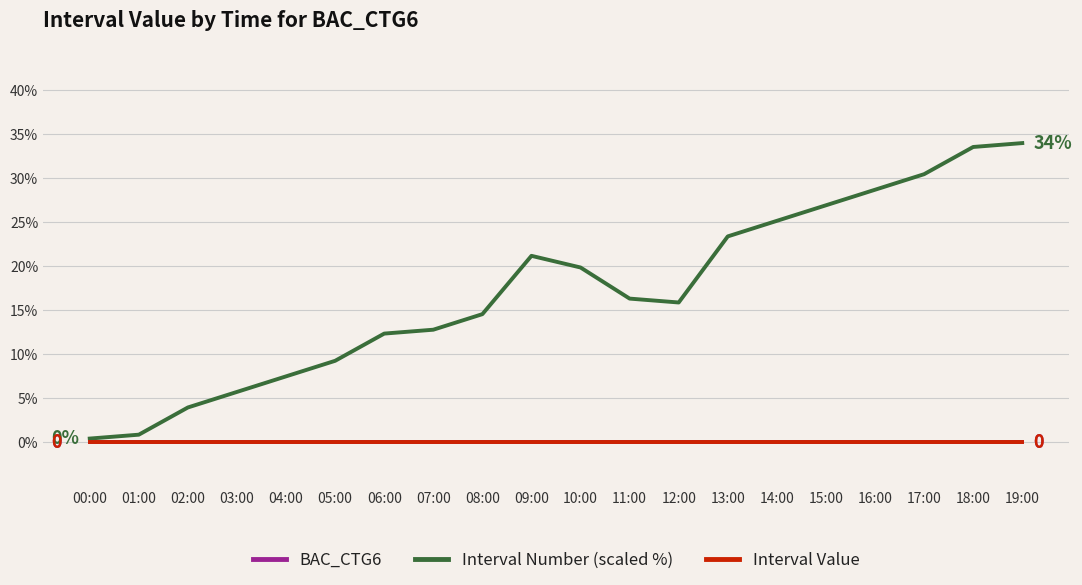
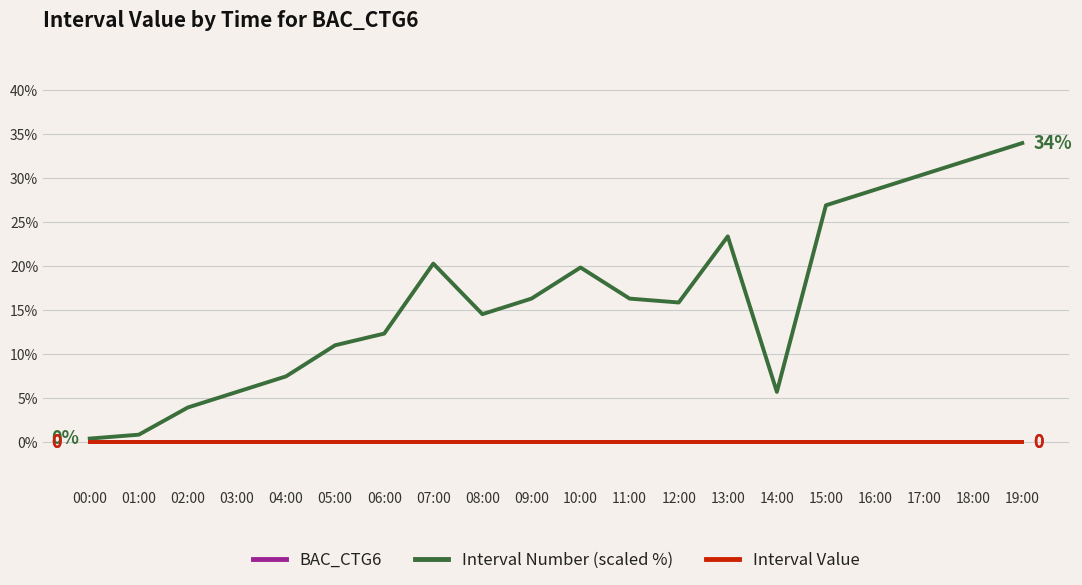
  {
    "Interval Value": {
      "01:00": "0%",
      "02:00": "0%",
      "03:00": "0%",
      "04:00": "0%",
      "05:00": "0%",
      "06:00": "0%",
      "07:00": "0%",
      "08:00": "0%",
      "09:00": "0%",
      "10:00": "0%",
      "11:00": "0%",
      "12:00": "0%",
      "13:00": "0%",
      "14:00": "0%",
      "15:00": "0%",
      "16:00": "0%",
      "17:00": "0%",
      "18:00": "0%"
    },
    "Interval Number (scaled %)": {
      "01:00": "1%",
      "02:00": "4%",
      "03:00": "6%",
      "04:00": "8%",
-     "05:00": "9%",
+     "05:00": "11%",
      "06:00": "12%",
-     "07:00": "13%",
+     "07:00": "20%",
      "08:00": "15%",
-     "09:00": "21%",
+     "09:00": "16%",
      "10:00": "20%",
      "11:00": "16%",
      "12:00": "16%",
      "13:00": "23%",
-     "14:00": "25%",
+     "14:00": "6%",
      "15:00": "27%",
      "16:00": "29%",
      "17:00": "30%",
-     "18:00": "34%"
+     "18:00": "32%"
    }
  }
